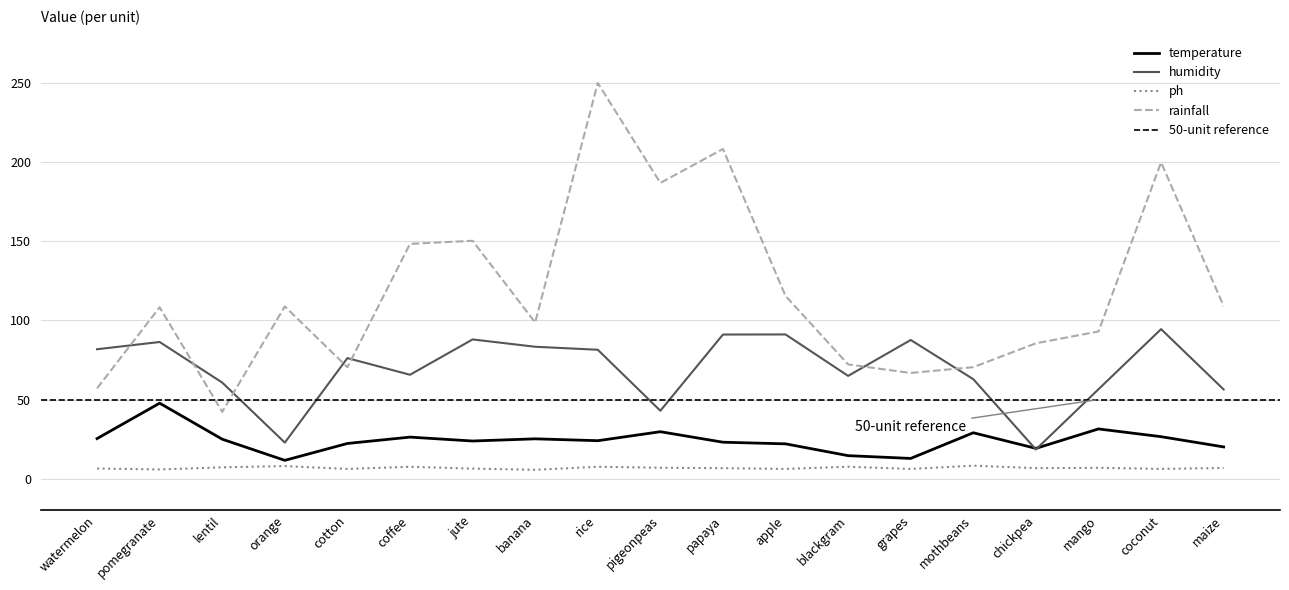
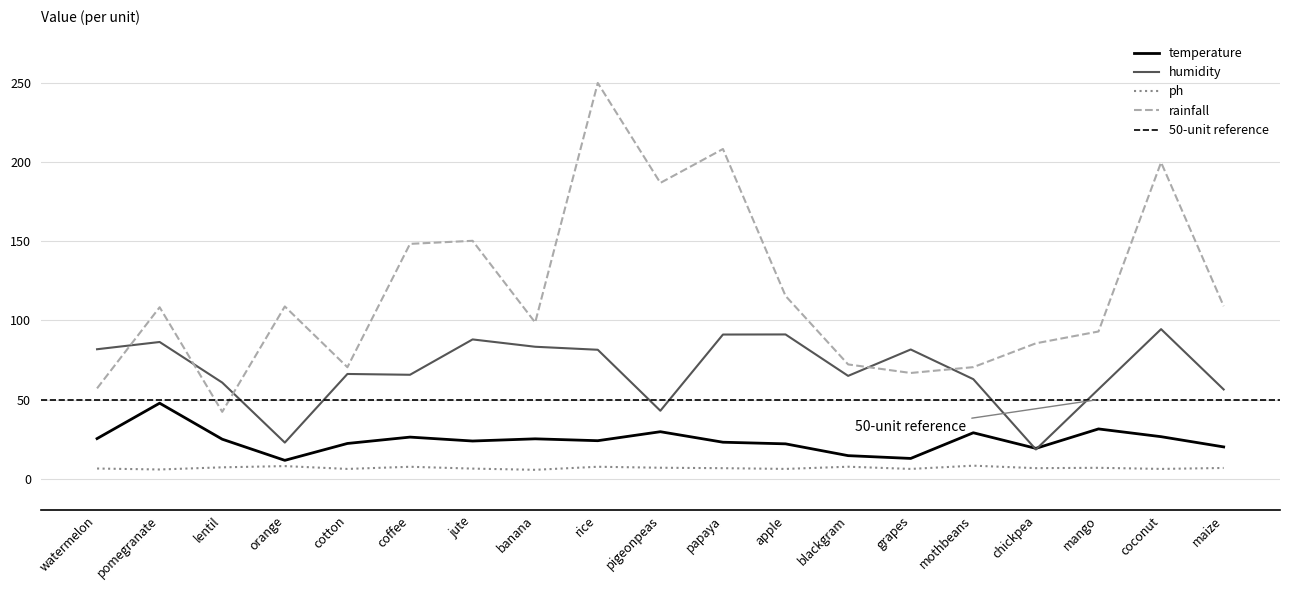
  {
    "temperature": {
      "watermelon": 25,
      "pomegranate": 48,
      "lentil": 25,
      "orange": 12,
      "cotton": 22,
      "coffee": 26,
      "jute": 24,
      "banana": 25,
      "rice": 24,
      "pigeonpeas": 30,
      "papaya": 23,
      "apple": 22,
      "blackgram": 15,
      "grapes": 13,
      "mango": 31,
      "coconut": 27,
      "maize": 20
    },
    "humidity": {
      "watermelon": 82,
      "pomegranate": 86,
      "lentil": 61,
      "orange": 23,
-     "cotton": 76,
+     "cotton": 66,
      "coffee": 66,
      "jute": 88,
      "banana": 83,
      "rice": 81,
      "pigeonpeas": 43,
      "papaya": 91,
      "apple": 91,
      "blackgram": 65,
-     "grapes": 88,
+     "grapes": 82,
      "mothbeans": 63,
      "mango": 56,
      "coconut": 94,
      "maize": 56
    }
  }
